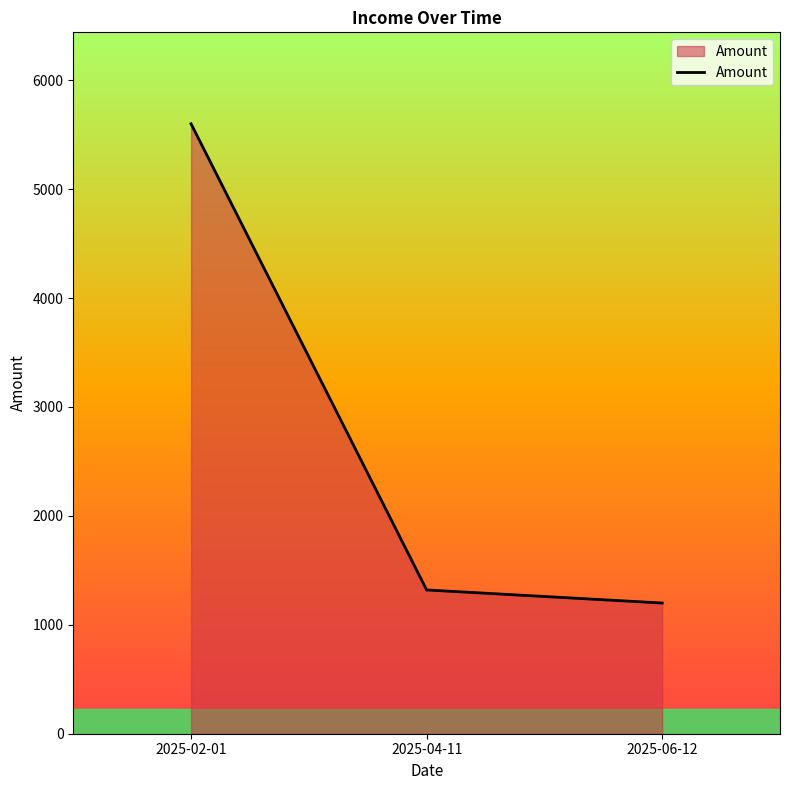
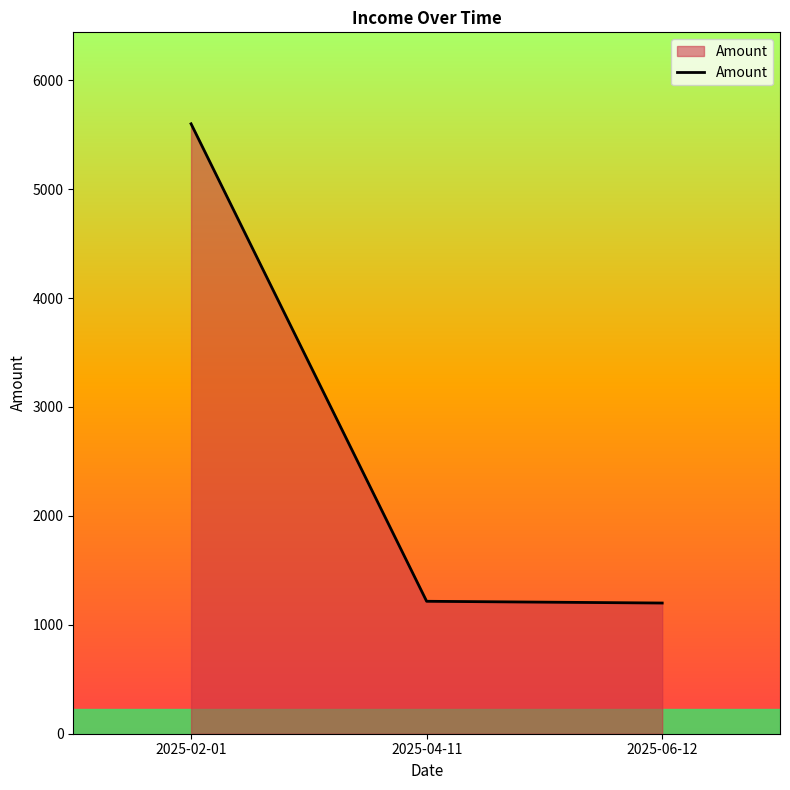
  {
    "2025-02-01": 5600,
-   "2025-04-11": 1320,
+   "2025-04-11": 1220,
    "2025-06-12": 1200
  }
